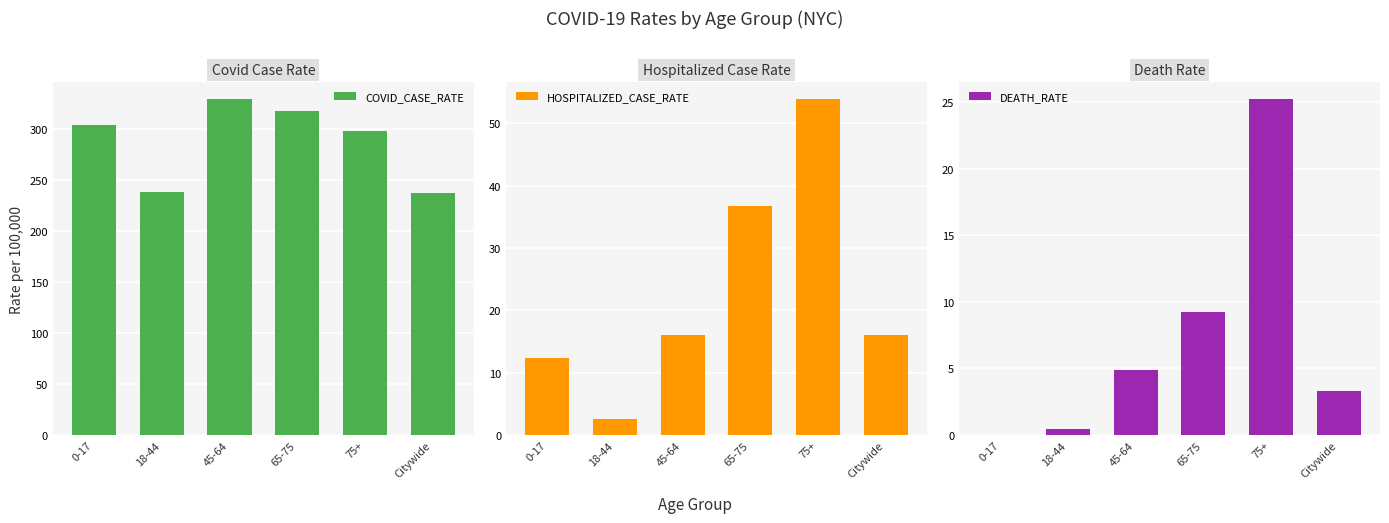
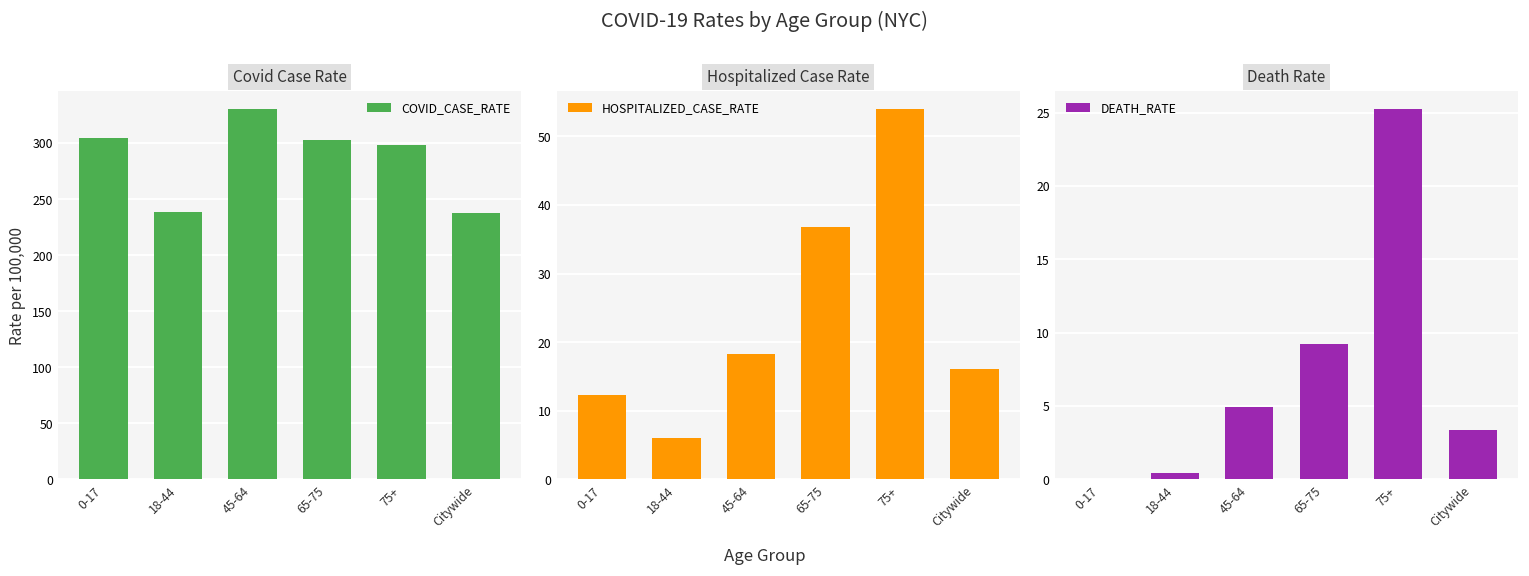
  {
    "Covid Case Rate": {
      "0-17": 305,
      "18-44": 238,
      "45-64": 330,
-     "65-75": 318,
+     "65-75": 303,
      "75+": 299,
      "Citywide": 238
    },
    "Hospitalized Case Rate": {
      "0-17": 12,
-     "18-44": 3,
-     "45-64": 16,
+     "18-44": 6,
+     "45-64": 18,
      "65-75": 37,
      "75+": 54,
      "Citywide": 16
    },
    "Death Rate": {
      "0-17": 0.0,
      "18-44": 0.5,
      "45-64": 4.9,
      "65-75": 9.2,
      "75+": 25.2,
      "Citywide": 3.3
    }
  }
